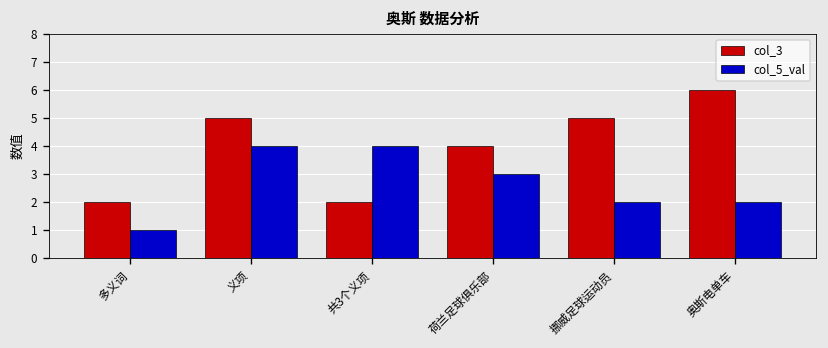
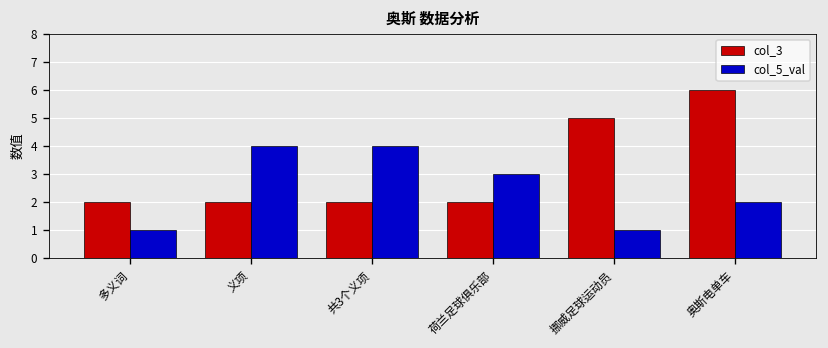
  {
    "col_3": {
      "多义词": 2,
-     "义项": 5,
+     "义项": 2,
      "共3个义项": 2,
-     "荷兰足球俱乐部": 4,
+     "荷兰足球俱乐部": 2,
      "挪威足球运动员": 5,
      "奥斯电单车": 6
    },
    "col_5_val": {
      "多义词": 1,
      "义项": 4,
      "共3个义项": 4,
      "荷兰足球俱乐部": 3,
-     "挪威足球运动员": 2,
+     "挪威足球运动员": 1,
      "奥斯电单车": 2
    }
  }
